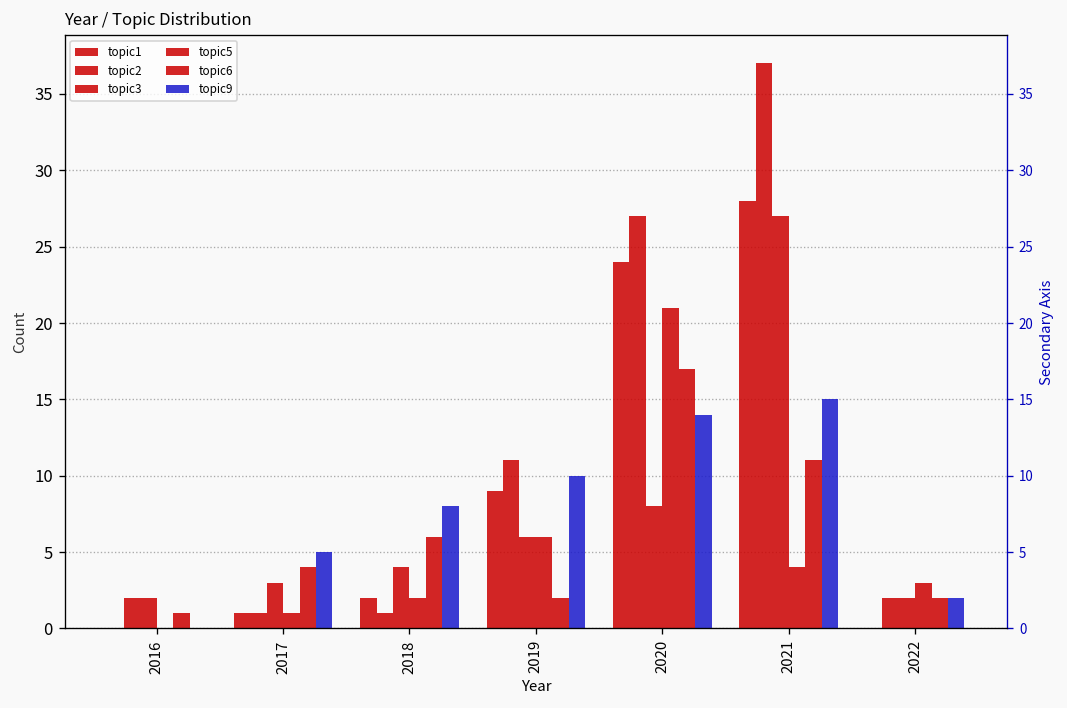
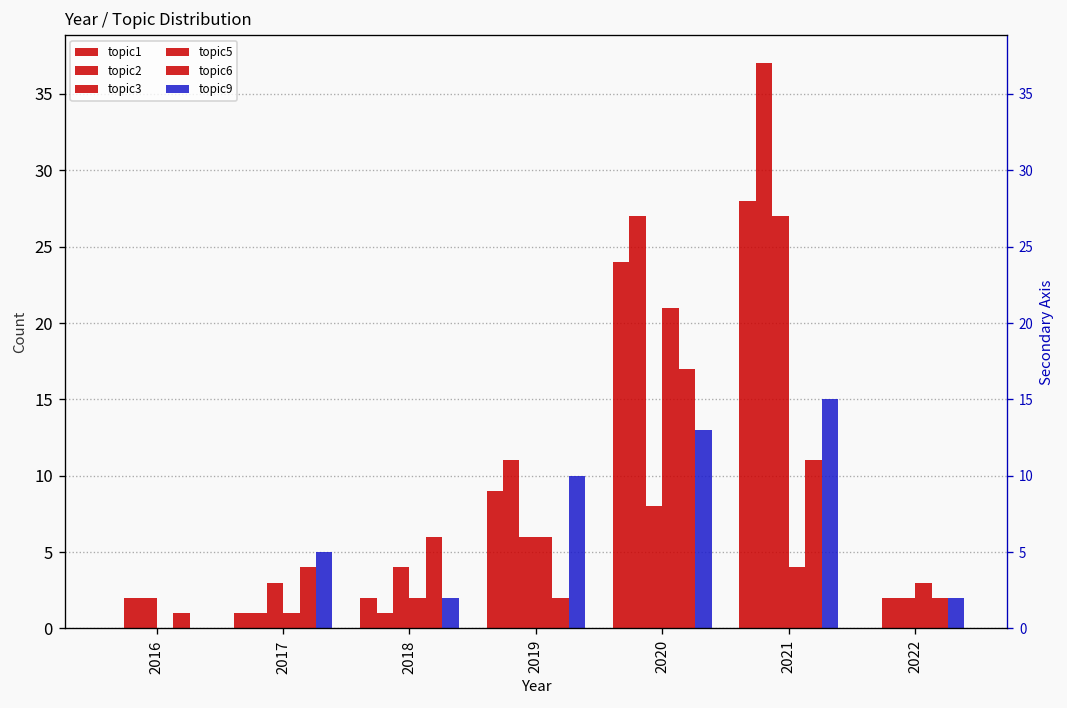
  {
    "topic9": {
      "2016": 0,
      "2017": 5,
-     "2018": 8,
+     "2018": 2,
      "2019": 10,
-     "2020": 14,
+     "2020": 13,
      "2021": 15,
      "2022": 2
    }
  }
